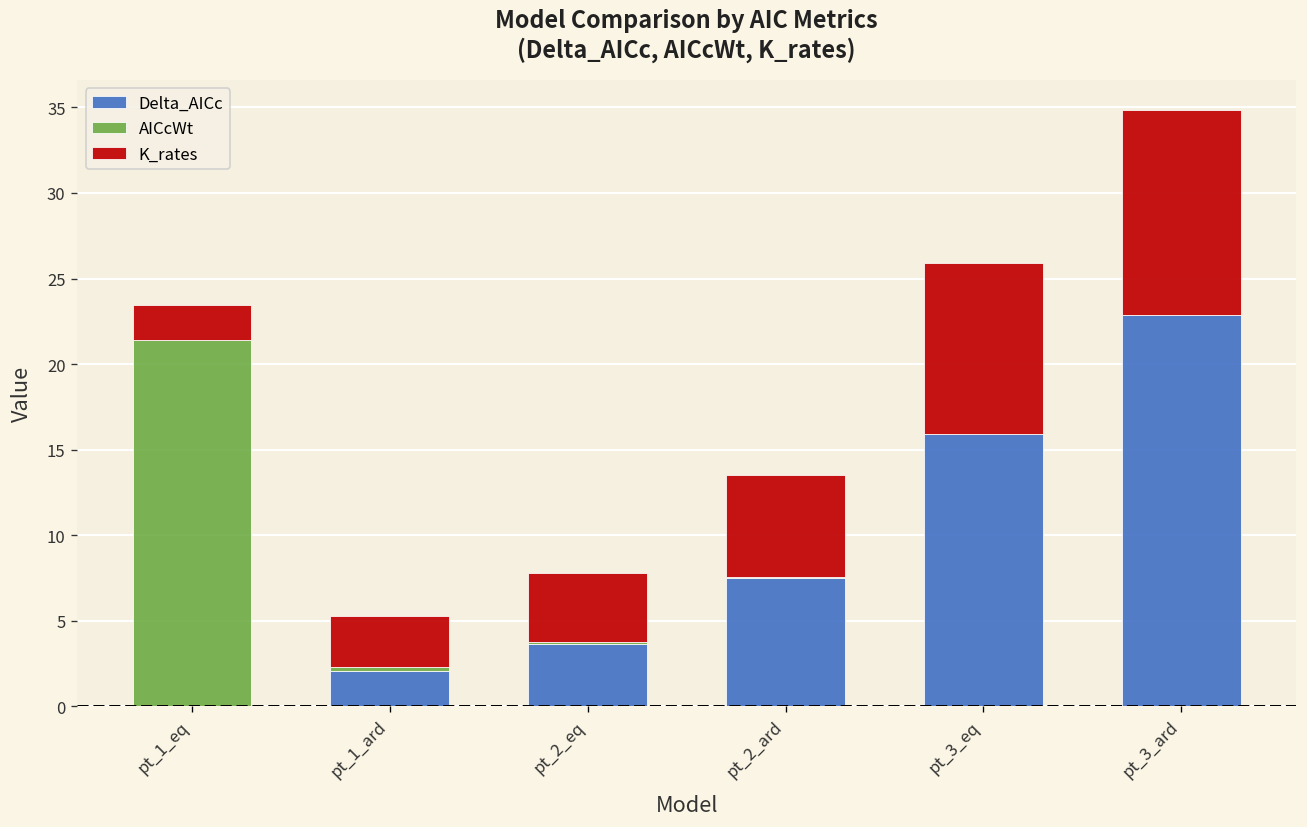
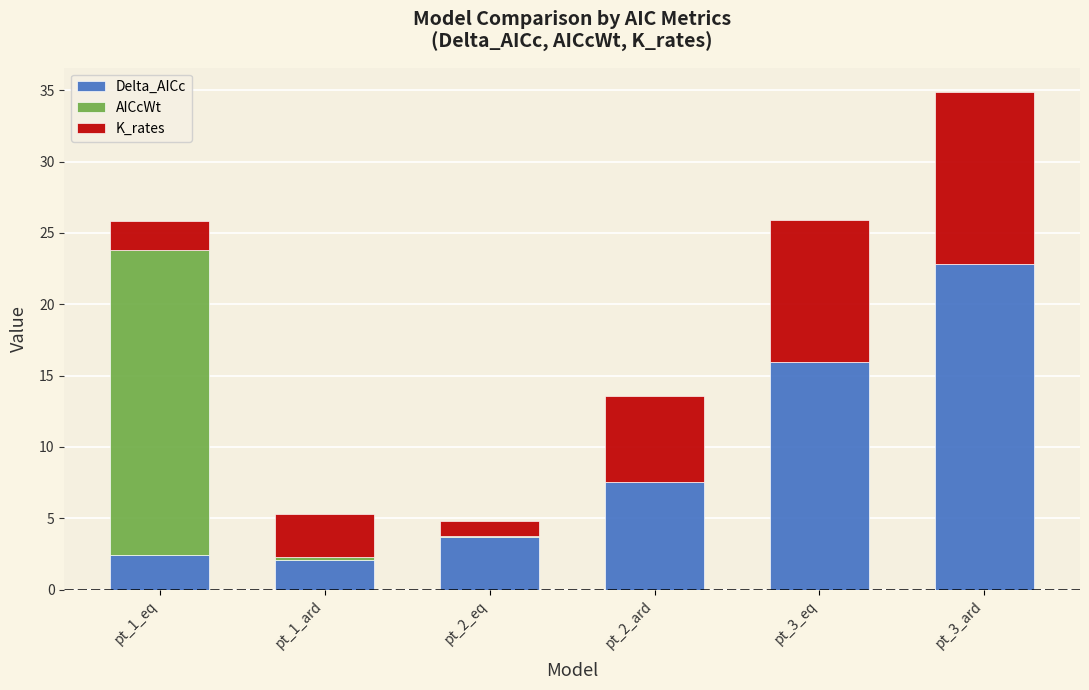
  {
    "Delta_AICc": {
-     "pt_1_eq": 0.0,
+     "pt_1_eq": 2.4,
      "pt_1_ard": 2.1,
      "pt_2_eq": 3.7,
      "pt_2_ard": 7.5,
      "pt_3_eq": 15.9,
      "pt_3_ard": 22.8
    },
    "AICcWt": {
      "pt_1_eq": 21.4,
      "pt_1_ard": 0.2
    },
    "K_rates": {
      "pt_1_eq": 2,
      "pt_1_ard": 3,
-     "pt_2_eq": 4,
+     "pt_2_eq": 1,
      "pt_2_ard": 6,
      "pt_3_eq": 10,
      "pt_3_ard": 12
    }
  }
